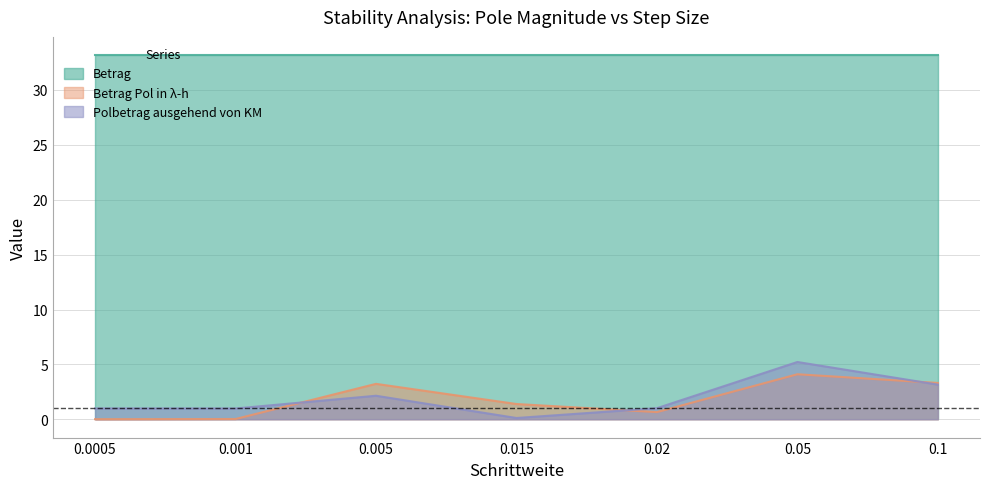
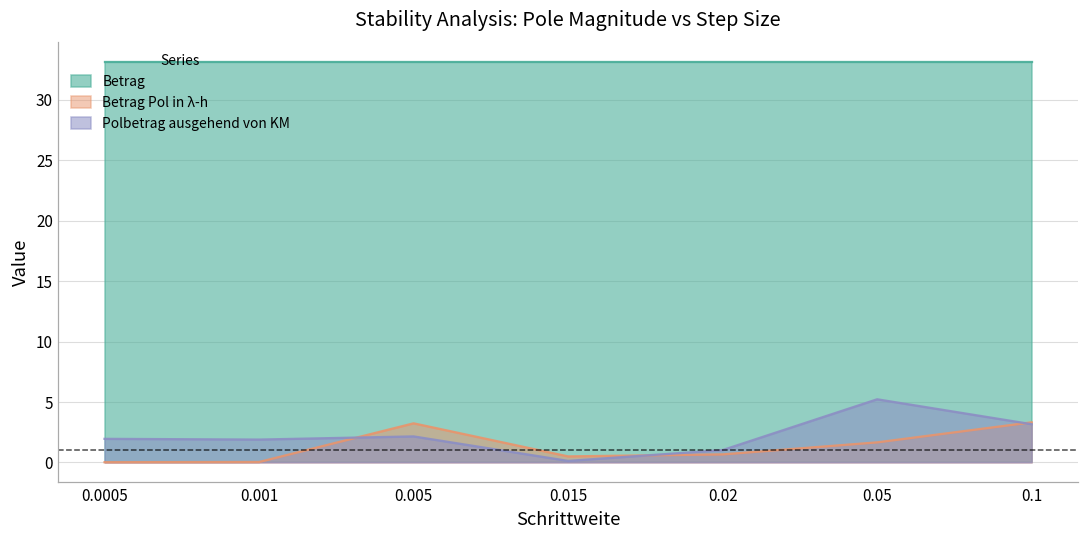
  {
    "Betrag": {
      "0.0005": 33.2,
      "0.001": 33.2,
      "0.005": 33.2,
      "0.015": 33.2,
      "0.02": 33.2,
      "0.05": 33.2,
      "0.1": 33.2
    },
    "Betrag Pol in λ-h": {
      "0.0005": 0.0,
      "0.001": 0.0,
      "0.005": 3.2,
-     "0.015": 1.4,
+     "0.015": 0.5,
      "0.02": 0.7,
-     "0.05": 4.1
+     "0.05": 1.7
    },
    "Polbetrag ausgehend von KM": {
-     "0.0005": 1.0,
-     "0.001": 1.0,
+     "0.0005": 1.9,
+     "0.001": 1.9,
      "0.005": 2.2,
      "0.015": 0.1,
      "0.02": 1.0,
      "0.05": 5.2
    }
  }
